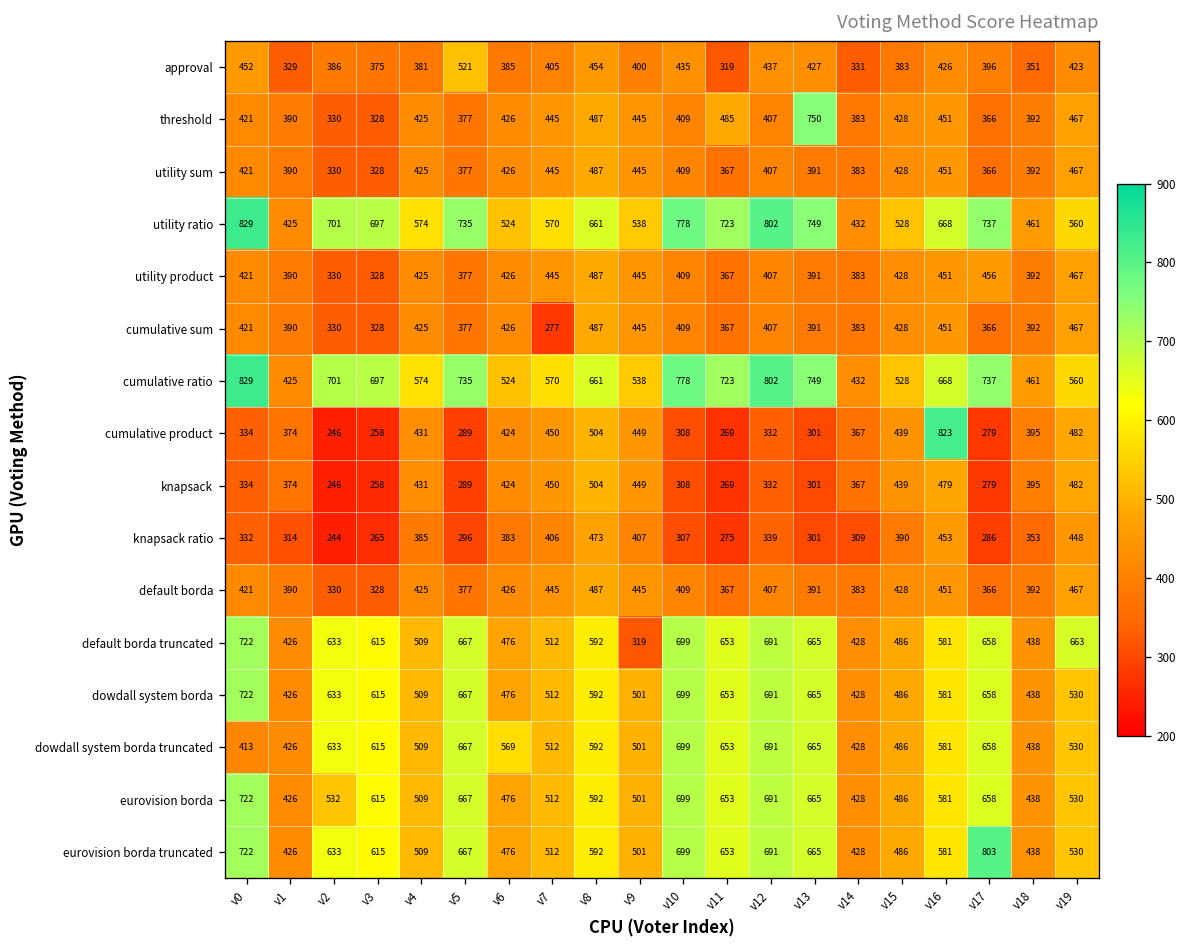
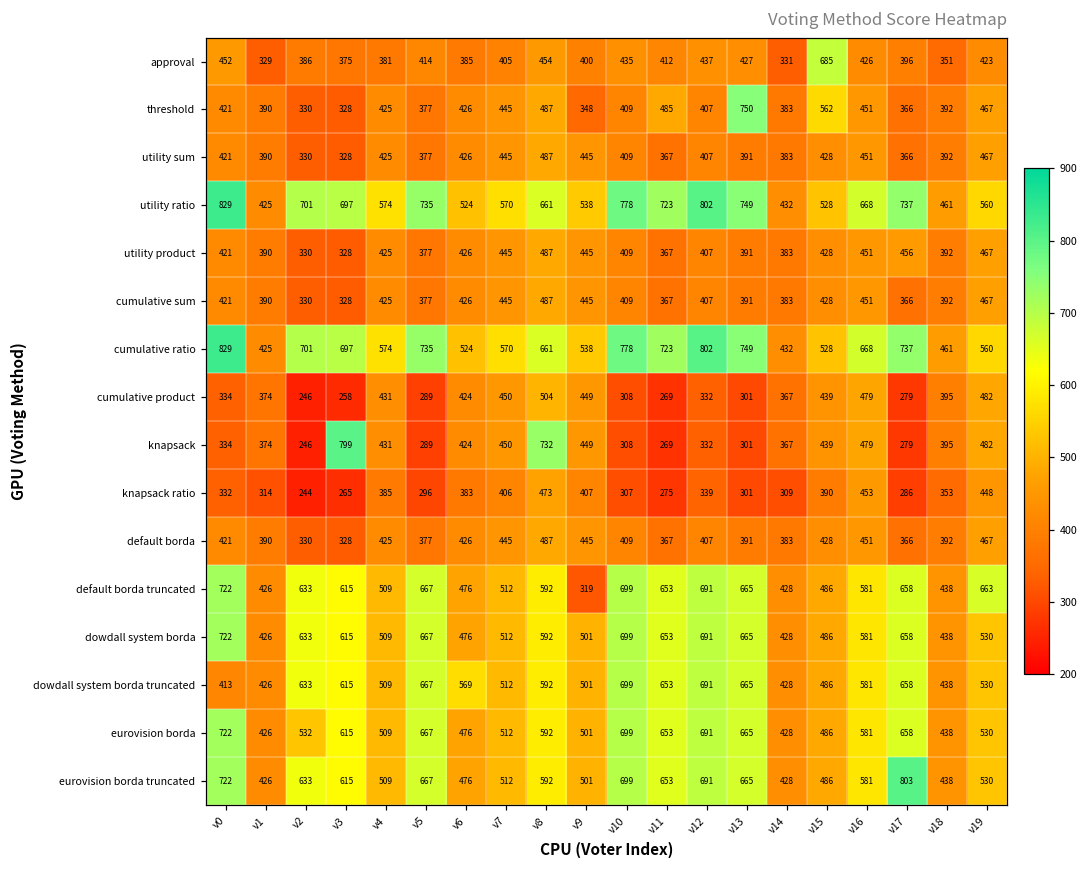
  {
    "approval": {
      "v0": 452,
      "v1": 329,
      "v2": 386,
      "v3": 375,
      "v4": 381,
-     "v5": 521,
+     "v5": 414,
      "v6": 385,
      "v7": 405,
      "v8": 454,
      "v9": 400,
      "v10": 435,
-     "v11": 319,
+     "v11": 412,
      "v12": 437,
      "v13": 427,
      "v14": 331,
-     "v15": 383,
+     "v15": 685,
      "v16": 426,
      "v17": 396,
      "v18": 351,
      "v19": 423
    },
    "threshold": {
      "v0": 421,
      "v1": 390,
      "v2": 330,
      "v3": 328,
      "v4": 425,
      "v5": 377,
      "v6": 426,
      "v7": 445,
      "v8": 487,
-     "v9": 445,
+     "v9": 348,
      "v10": 409,
      "v11": 485,
      "v12": 407,
      "v13": 750,
      "v14": 383,
-     "v15": 428,
+     "v15": 562,
      "v16": 451,
      "v17": 366,
      "v18": 392,
      "v19": 467
    },
    "cumulative sum": {
      "v0": 421,
      "v1": 390,
      "v2": 330,
      "v3": 328,
      "v4": 425,
      "v5": 377,
      "v6": 426,
-     "v7": 277,
+     "v7": 445,
      "v8": 487,
      "v9": 445,
      "v10": 409,
      "v11": 367,
      "v12": 407,
      "v13": 391,
      "v14": 383,
      "v15": 428,
      "v16": 451,
      "v17": 366,
      "v18": 392,
      "v19": 467
    },
    "cumulative product": {
      "v0": 334,
      "v1": 374,
      "v2": 246,
      "v3": 258,
      "v4": 431,
      "v5": 289,
      "v6": 424,
      "v7": 450,
      "v8": 504,
      "v9": 449,
      "v10": 308,
      "v11": 269,
      "v12": 332,
      "v13": 301,
      "v14": 367,
      "v15": 439,
-     "v16": 823,
+     "v16": 479,
      "v17": 279,
      "v18": 395,
      "v19": 482
    },
    "knapsack": {
      "v0": 334,
      "v1": 374,
      "v2": 246,
-     "v3": 258,
+     "v3": 799,
      "v4": 431,
      "v5": 289,
      "v6": 424,
      "v7": 450,
-     "v8": 504,
+     "v8": 732,
      "v9": 449,
      "v10": 308,
      "v11": 269,
      "v12": 332,
      "v13": 301,
      "v14": 367,
      "v15": 439,
      "v16": 479,
      "v17": 279,
      "v18": 395,
      "v19": 482
    }
  }
